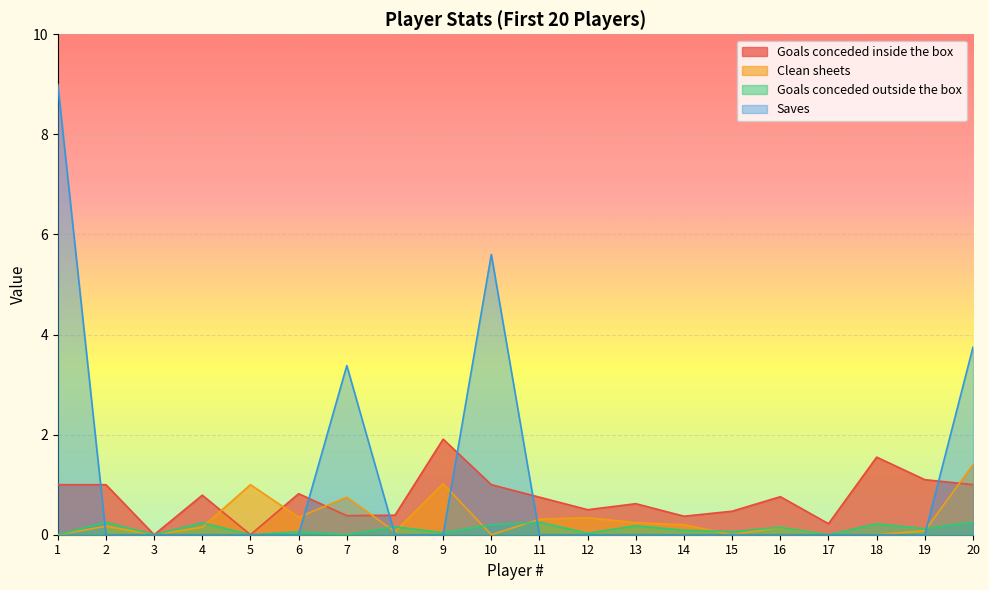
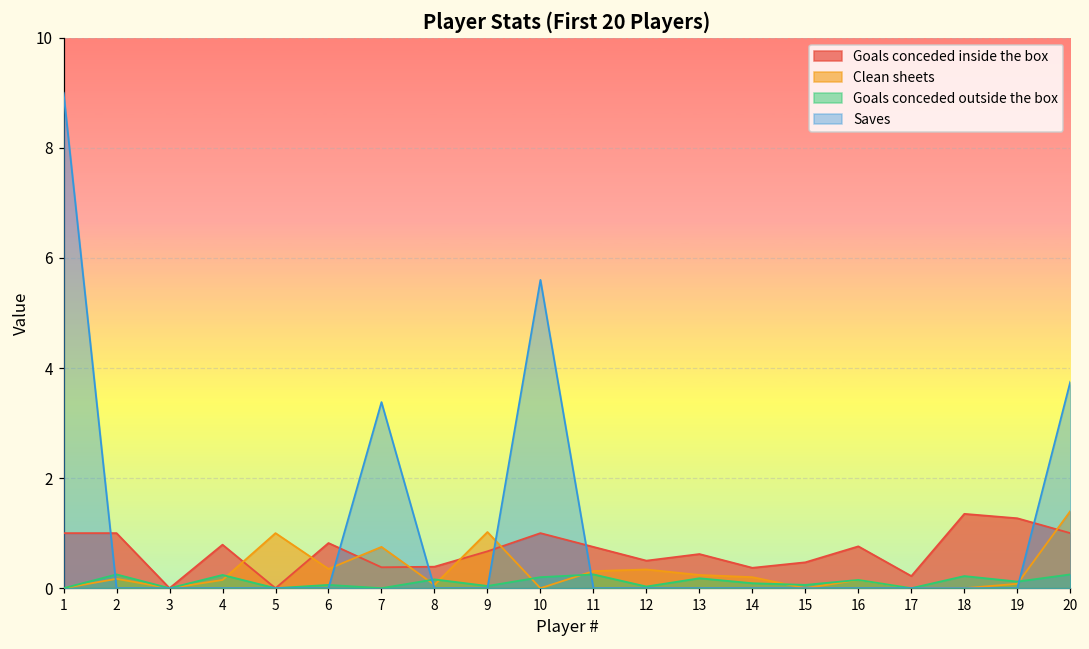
  {
    "Goals conceded inside the box": {
      "1": 1.0,
      "2": 1.0,
      "4": 0.8,
      "6": 0.8,
      "7": 0.4,
      "8": 0.4,
-     "9": 1.9,
+     "9": 0.7,
      "10": 1.0,
      "11": 0.8,
      "12": 0.5,
      "13": 0.6,
      "14": 0.4,
      "15": 0.5,
      "16": 0.8,
      "17": 0.2,
-     "18": 1.6,
-     "19": 1.1,
+     "18": 1.4,
+     "19": 1.3,
      "20": 1.0
    },
    "Clean sheets": {
      "2": 0.2,
      "4": 0.2,
      "5": 1.0,
      "6": 0.4,
      "7": 0.8,
      "8": 0.1,
      "9": 1.0,
      "10": 0.0,
      "11": 0.3,
      "12": 0.3,
      "13": 0.2,
      "14": 0.2,
      "20": 1.4
    },
    "Goals conceded outside the box": {
      "2": 0.3,
      "4": 0.2,
      "6": 0.1,
      "7": 0.0,
      "8": 0.2,
      "10": 0.2,
      "11": 0.3,
      "13": 0.2,
      "14": 0.1,
      "15": 0.1,
      "18": 0.2,
      "20": 0.3
    },
    "Saves": {
      "1": 9.0,
      "2": 0.0,
      "4": 0.0,
      "6": 0.0,
      "7": 3.4,
      "8": 0.0,
      "10": 5.6,
      "11": 0.0,
      "13": 0.0,
      "14": 0.0,
      "16": 0.0,
      "19": 0.0,
      "20": 3.8
    }
  }
